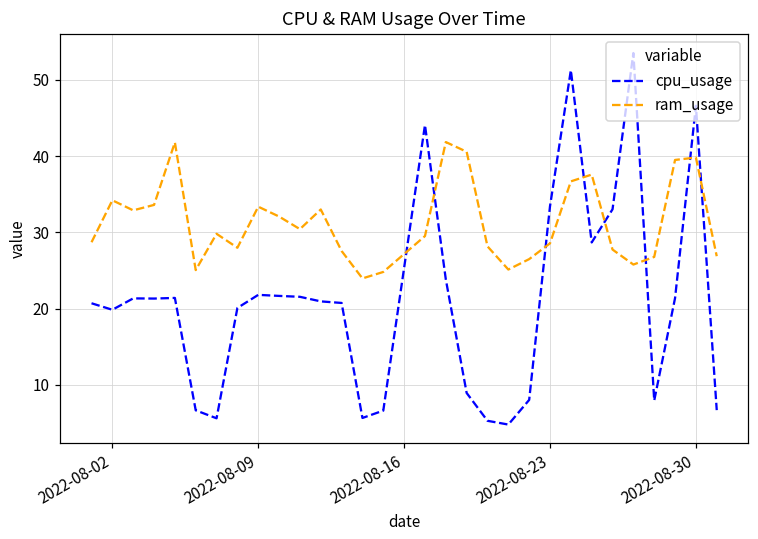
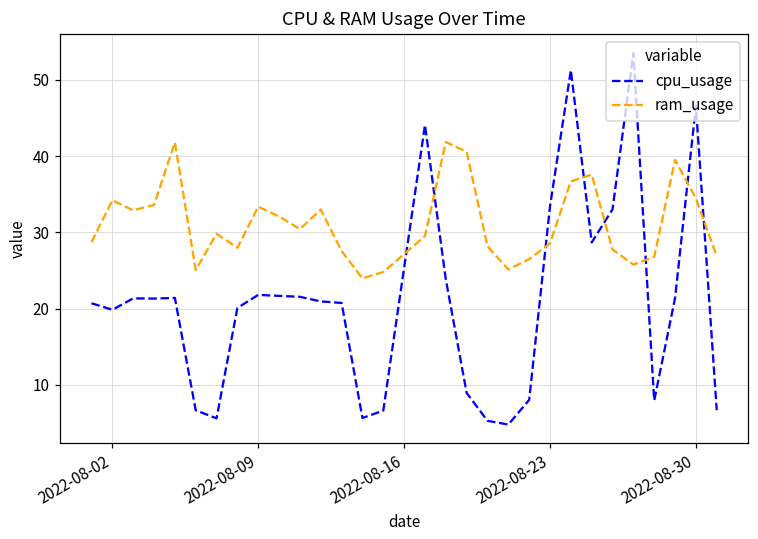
  {
    "cpu_usage": {
      "2022-08-02": 20,
      "2022-08-09": 22,
      "2022-08-23": 33
    },
    "ram_usage": {
      "2022-08-02": 34,
      "2022-08-09": 33,
      "2022-08-23": 29,
-     "2022-08-30": 40
+     "2022-08-30": 34
    }
  }
